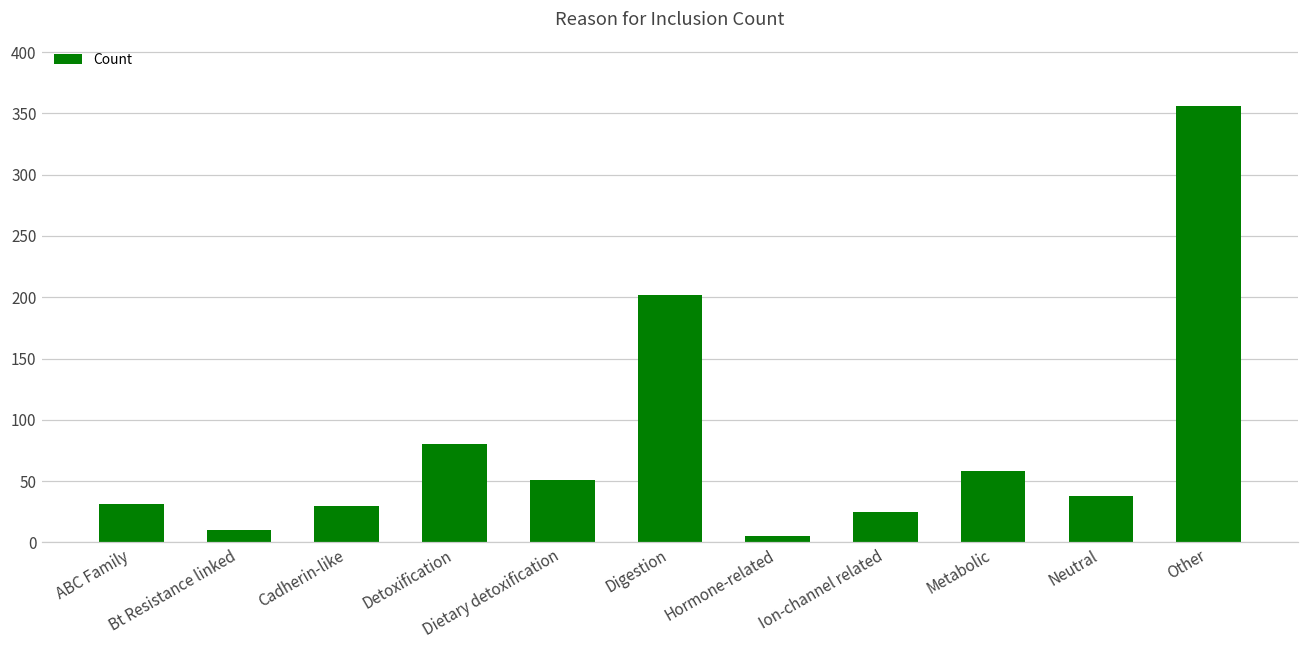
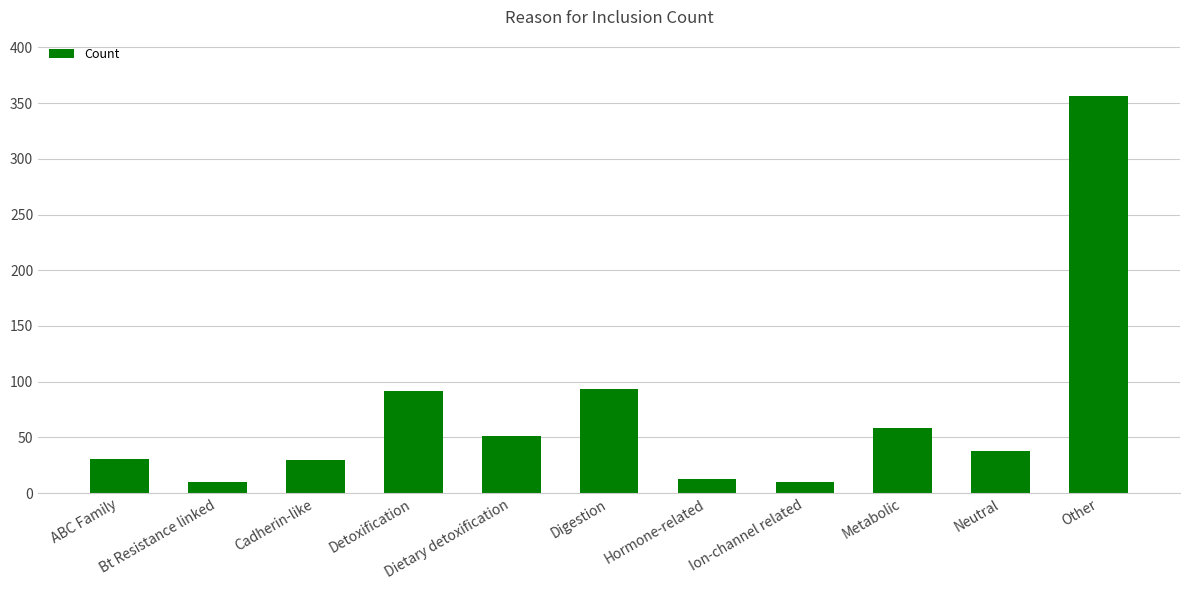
  {
    "ABC Family": 31,
    "Bt Resistance linked": 10,
    "Cadherin-like": 30,
-   "Detoxification": 80,
+   "Detoxification": 92,
    "Dietary detoxification": 51,
-   "Digestion": 202,
-   "Hormone-related": 5,
-   "Ion-channel related": 25,
+   "Digestion": 93,
+   "Hormone-related": 13,
+   "Ion-channel related": 10,
    "Metabolic": 58,
    "Neutral": 38,
    "Other": 356
  }
